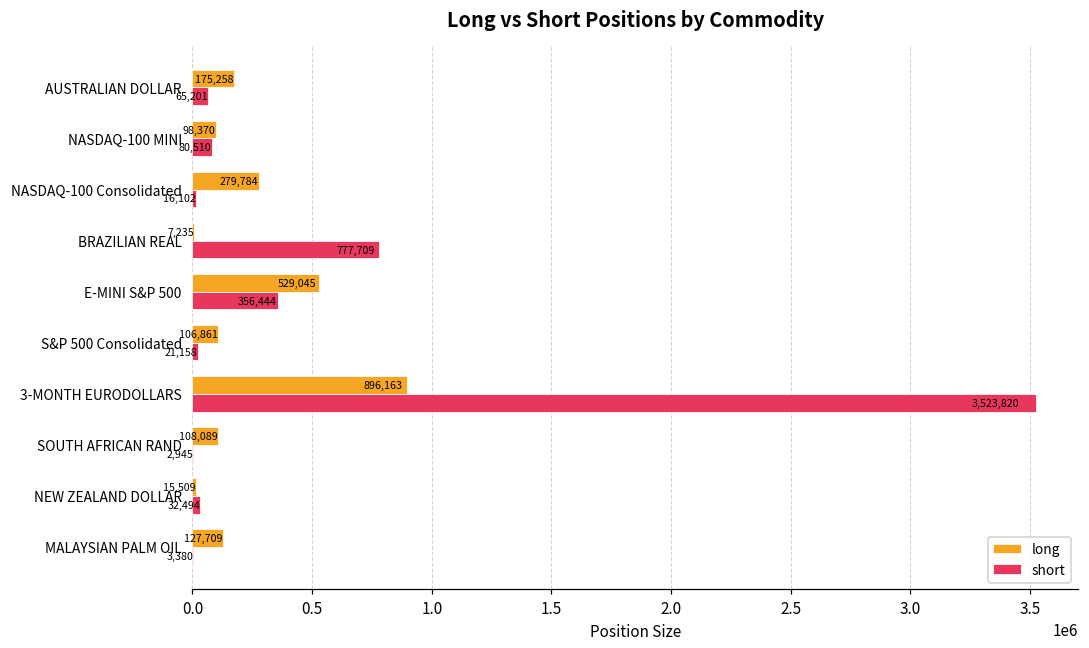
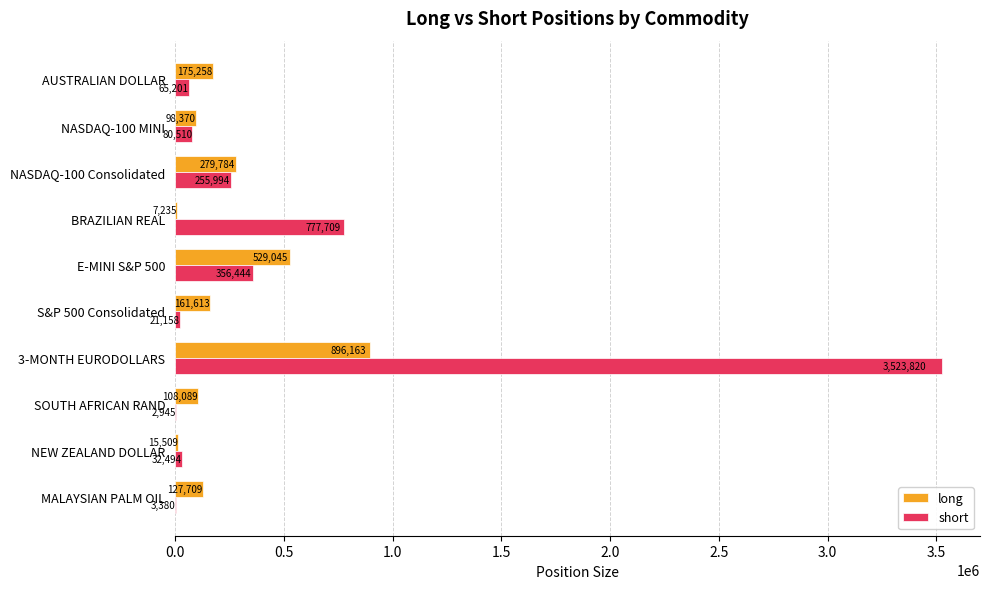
  {
    "long": {
      "AUSTRALIAN DOLLAR": "175,258",
      "NASDAQ-100 MINI": "98,370",
      "NASDAQ-100 Consolidated": "279,784",
      "BRAZILIAN REAL": "7,235",
      "E-MINI S&P 500": "529,045",
-     "S&P 500 Consolidated": "106,861",
+     "S&P 500 Consolidated": "161,613",
      "3-MONTH EURODOLLARS": "896,163",
      "SOUTH AFRICAN RAND": "108,089",
      "NEW ZEALAND DOLLAR": "15,509",
      "MALAYSIAN PALM OIL": "127,709"
    },
    "short": {
      "AUSTRALIAN DOLLAR": "65,201",
      "NASDAQ-100 MINI": "80,510",
-     "NASDAQ-100 Consolidated": "16,102",
+     "NASDAQ-100 Consolidated": "255,994",
      "BRAZILIAN REAL": "777,709",
      "E-MINI S&P 500": "356,444",
      "S&P 500 Consolidated": "21,158",
      "3-MONTH EURODOLLARS": "3,523,820",
      "SOUTH AFRICAN RAND": "2,945",
      "NEW ZEALAND DOLLAR": "32,494",
      "MALAYSIAN PALM OIL": "3,380"
    }
  }
